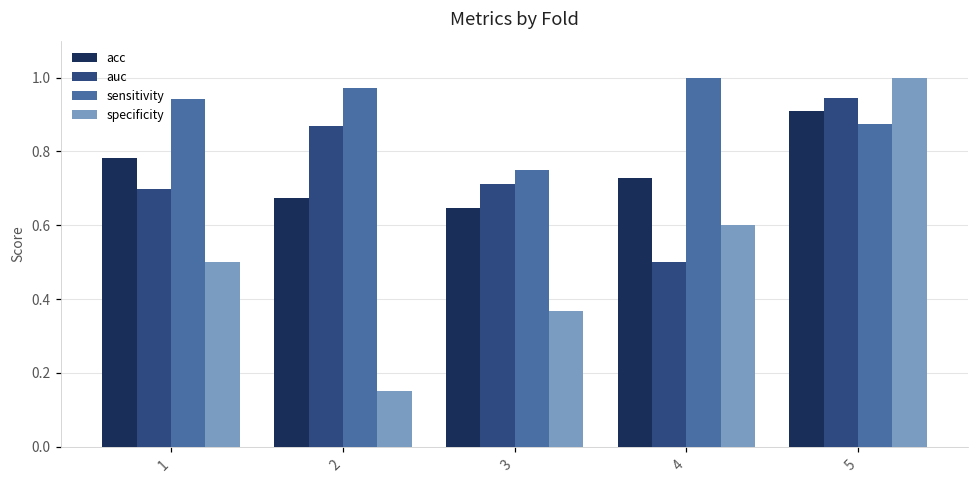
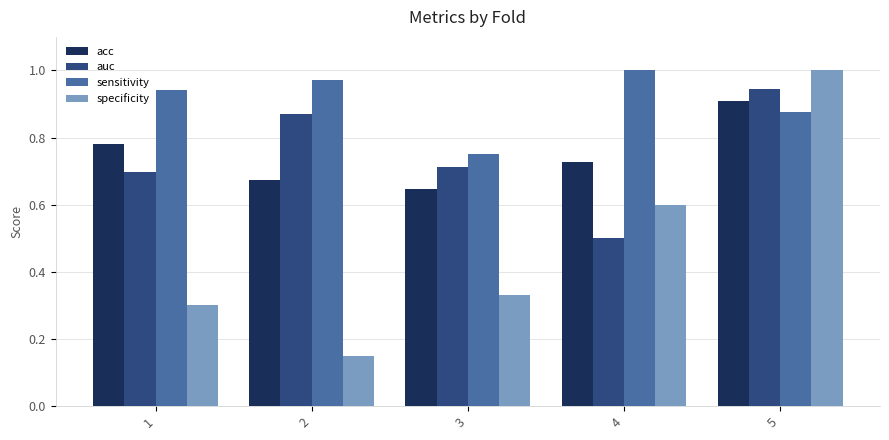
  {
    "specificity": {
-     "1": 0.5,
+     "1": 0.3,
      "2": 0.15,
-     "3": 0.37,
+     "3": 0.33,
      "4": 0.60,
      "5": 1.00
    }
  }
